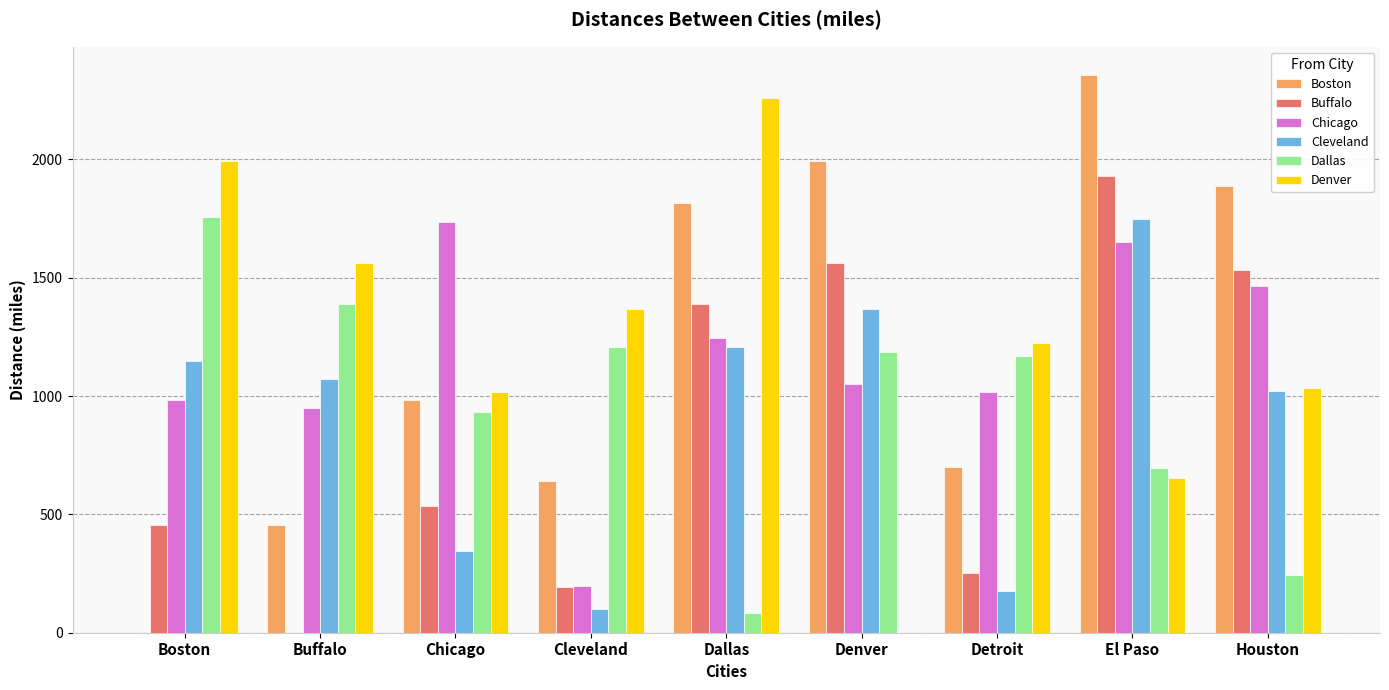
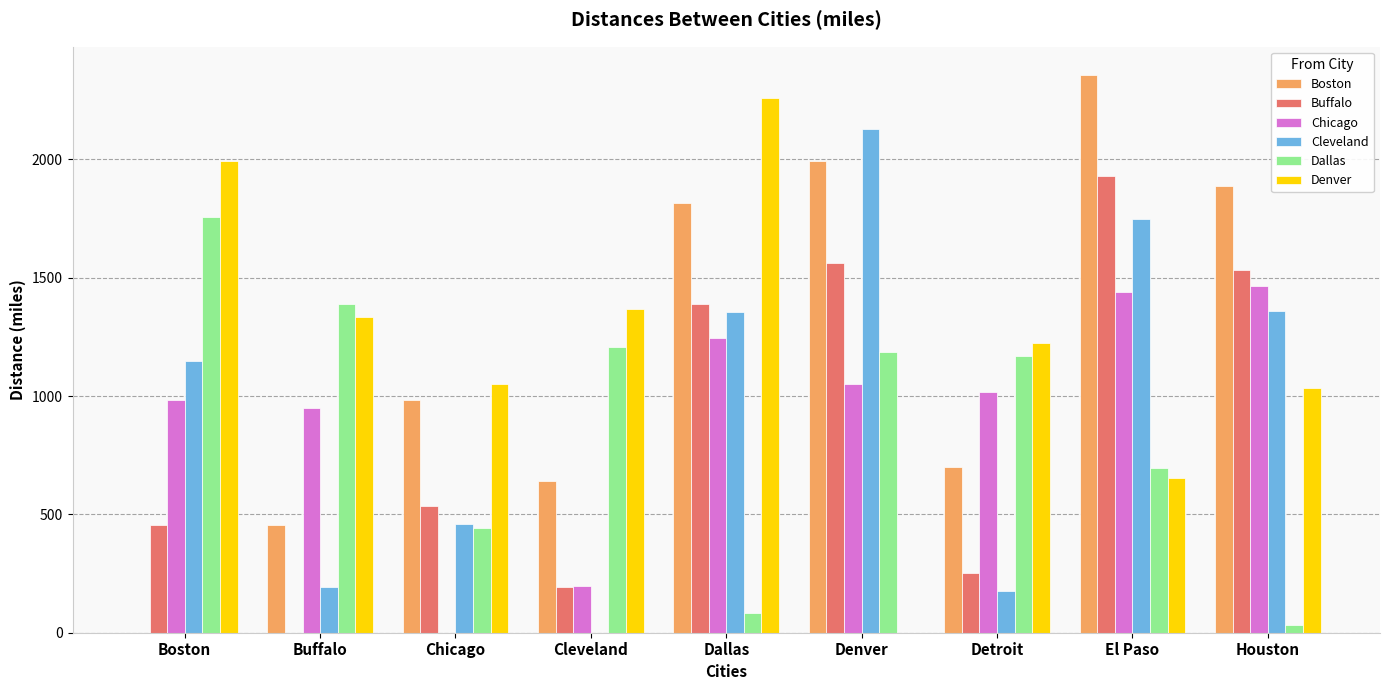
  {
    "Chicago": {
      "Boston": 980,
      "Buffalo": 950,
-     "Chicago": 1740,
+     "Chicago": 0,
      "Cleveland": 200,
      "Dallas": 1250,
      "Denver": 1050,
      "Detroit": 1020,
-     "El Paso": 1650,
+     "El Paso": 1440,
      "Houston": 1470
    },
    "Cleveland": {
      "Boston": 1150,
-     "Buffalo": 1070,
-     "Chicago": 340,
-     "Cleveland": 100,
-     "Dallas": 1210,
-     "Denver": 1370,
+     "Buffalo": 190,
+     "Chicago": 460,
+     "Cleveland": 0,
+     "Dallas": 1360,
+     "Denver": 2130,
      "Detroit": 180,
      "El Paso": 1750,
-     "Houston": 1020
+     "Houston": 1360
    },
    "Dallas": {
      "Boston": 1760,
      "Buffalo": 1390,
-     "Chicago": 930,
+     "Chicago": 440,
      "Cleveland": 1210,
      "Dallas": 80,
      "Denver": 1190,
      "Detroit": 1170,
      "El Paso": 700,
-     "Houston": 240
+     "Houston": 30
    },
    "Denver": {
      "Boston": 1990,
-     "Buffalo": 1560,
-     "Chicago": 1020,
+     "Buffalo": 1330,
+     "Chicago": 1050,
      "Cleveland": 1370,
      "Dallas": 2260,
      "Denver": 0,
      "Detroit": 1220,
      "El Paso": 650,
      "Houston": 1030
    }
  }
